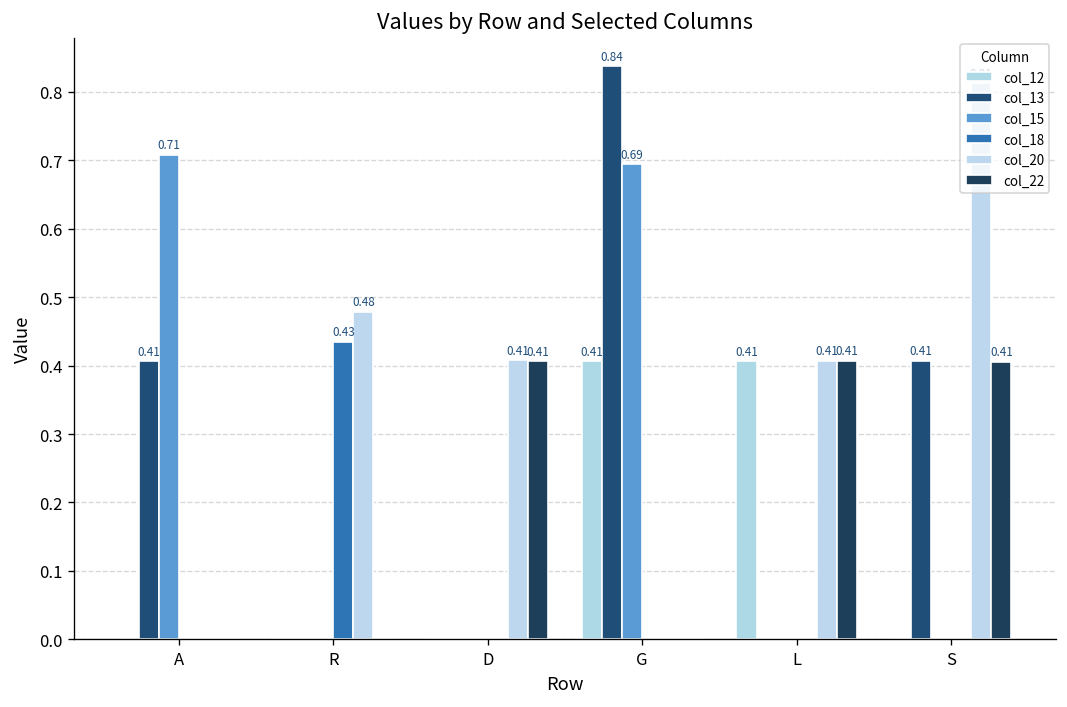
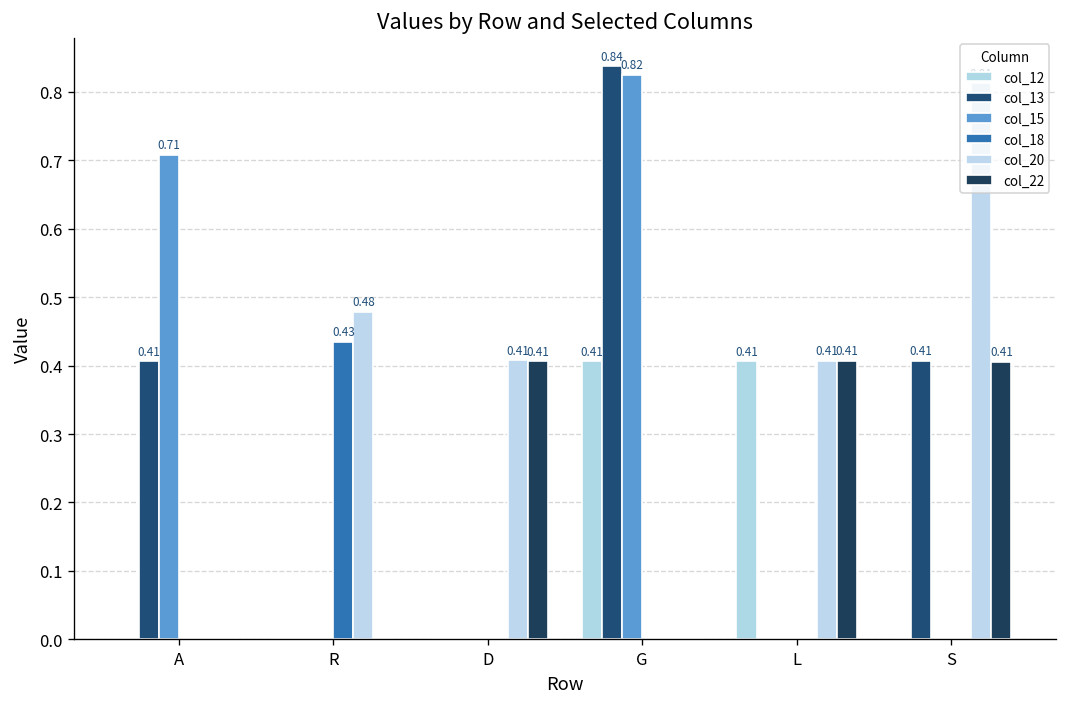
  {
    "col_15": {
      "A": 0.71,
-     "G": 0.69
+     "G": 0.82
    },
    "col_18": {
      "R": 0.43
    }
  }
